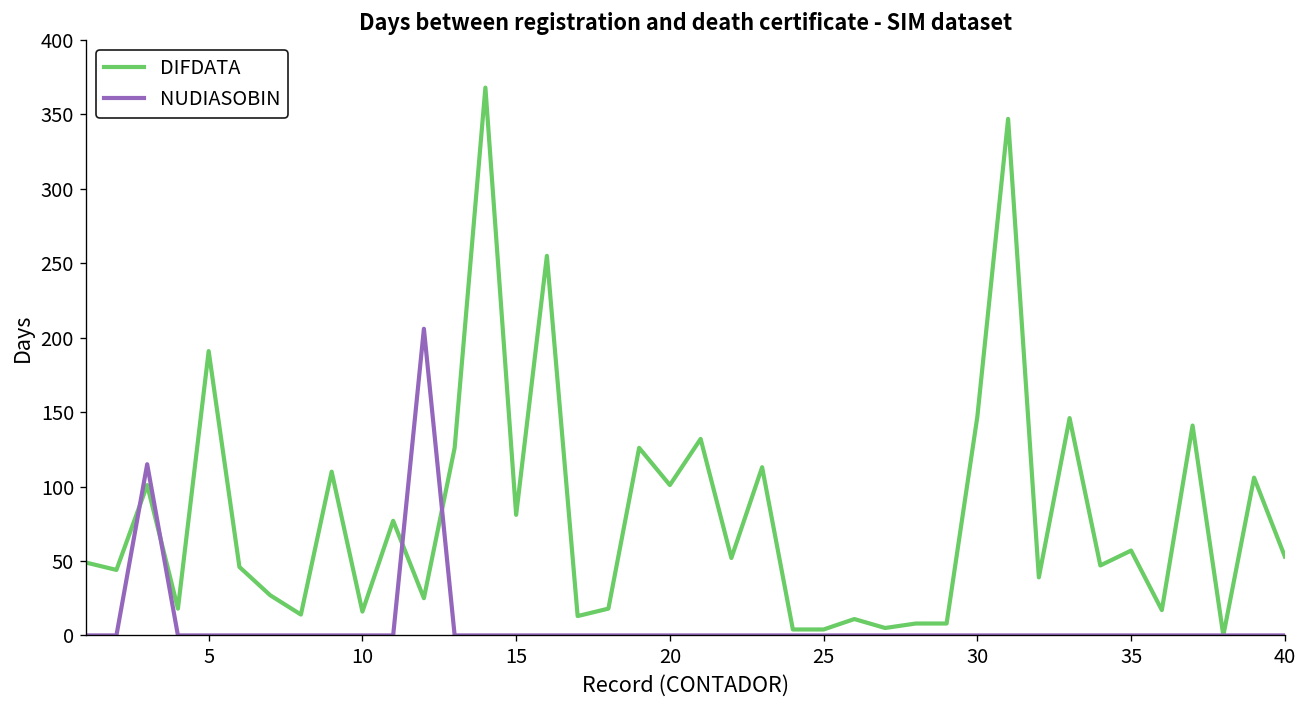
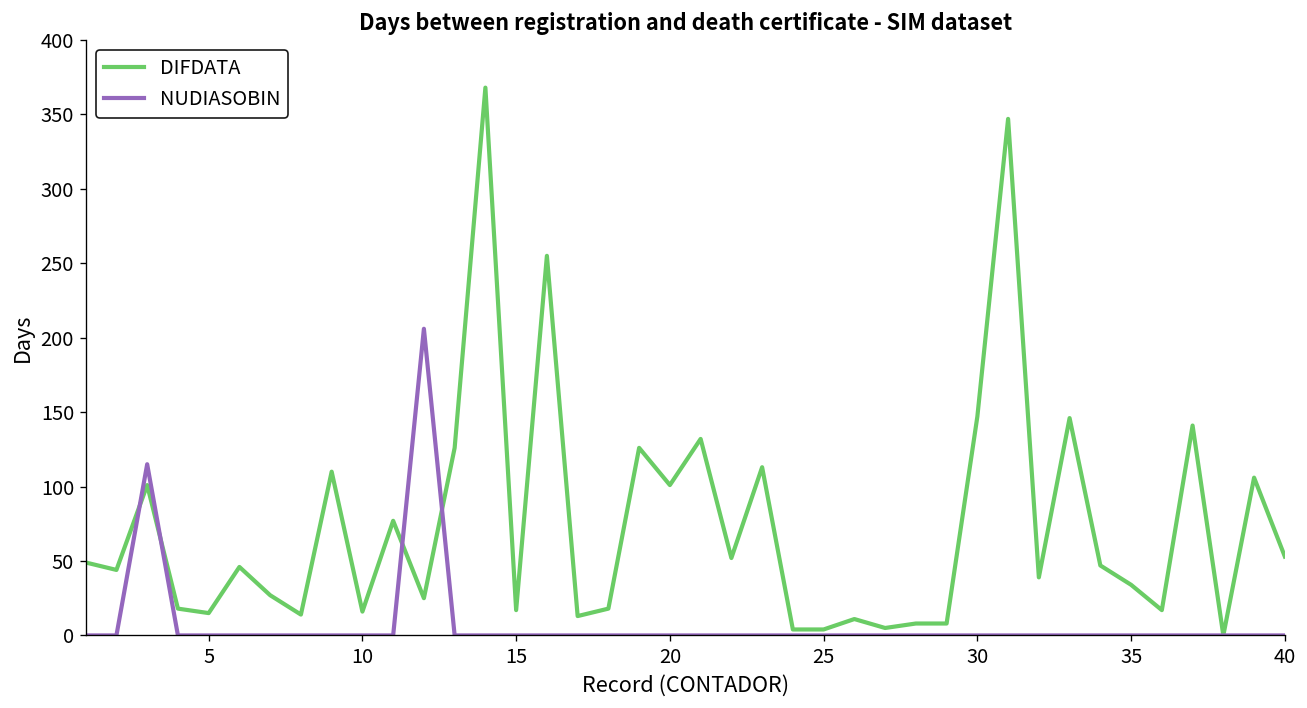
  {
    "DIFDATA": {
-     "5": 191,
+     "5": 15,
      "10": 16,
-     "15": 81,
+     "15": 17,
      "20": 101,
      "25": 4,
      "30": 147,
-     "35": 57,
+     "35": 34,
      "40": 53
    },
    "NUDIASOBIN": {
      "5": 0,
      "10": 0,
      "15": 0,
      "20": 0,
      "25": 0,
      "30": 0,
      "35": 0,
      "40": 0
    }
  }
